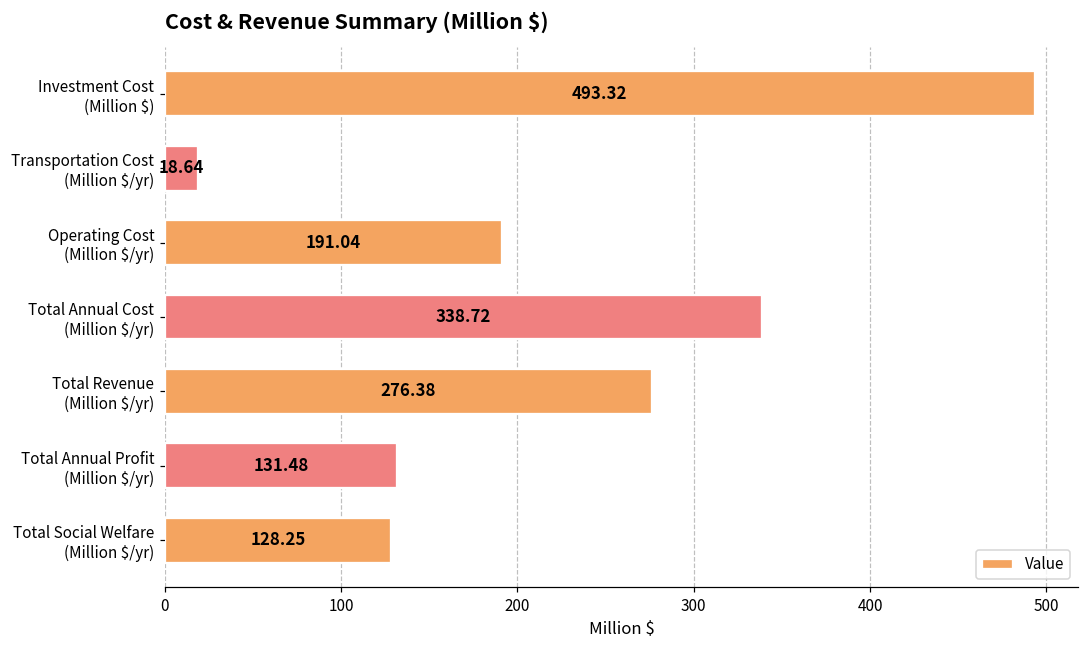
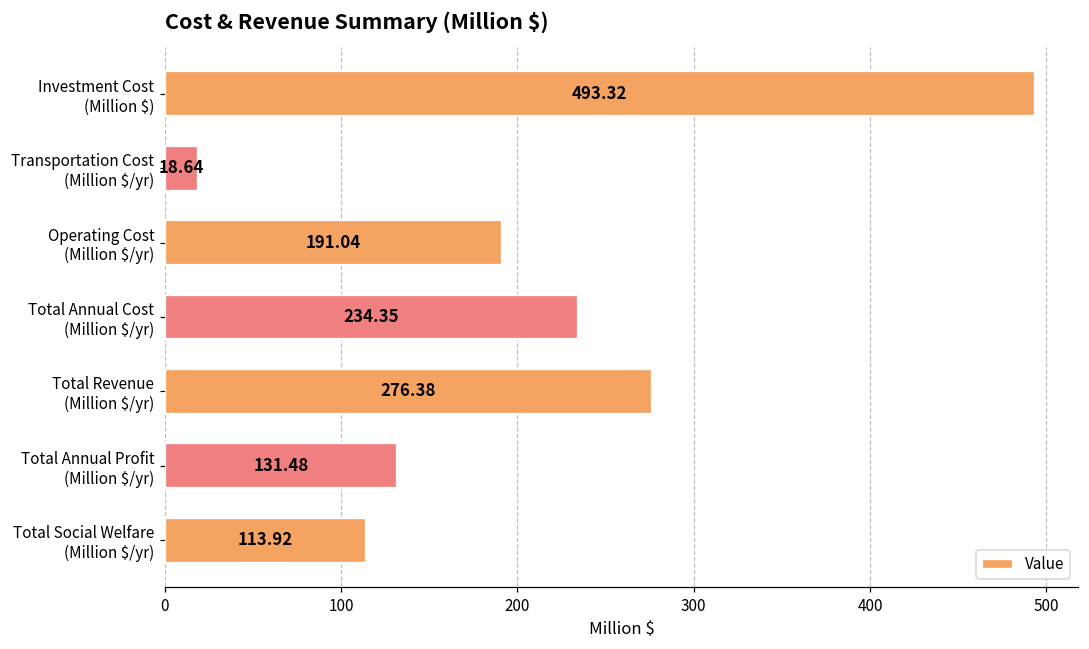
  {
    "Investment Cost (Million $)": 493.32,
    "Transportation Cost (Million $/yr)": 18.64,
    "Operating Cost (Million $/yr)": 191.04,
-   "Total Annual Cost (Million $/yr)": 338.72,
+   "Total Annual Cost (Million $/yr)": 234.35,
    "Total Revenue (Million $/yr)": 276.38,
    "Total Annual Profit (Million $/yr)": 131.48,
-   "Total Social Welfare (Million $/yr)": 128.25
+   "Total Social Welfare (Million $/yr)": 113.92
  }
